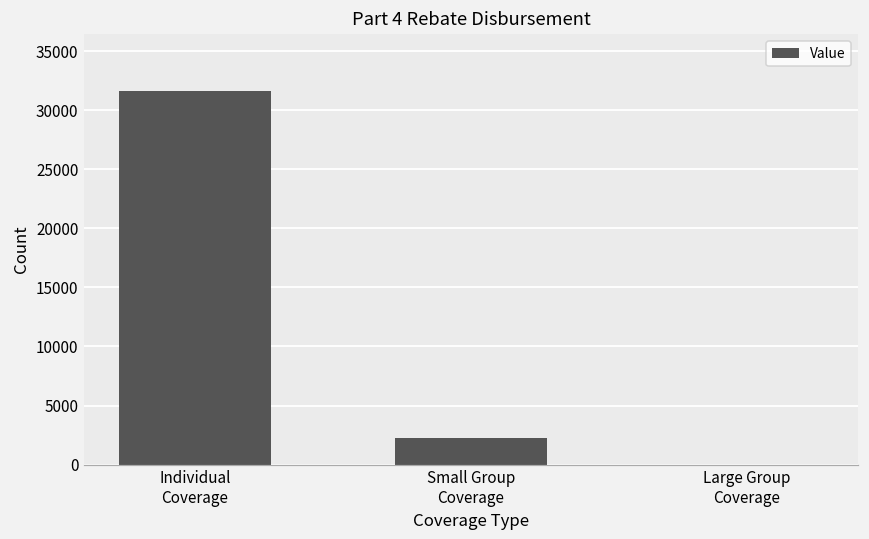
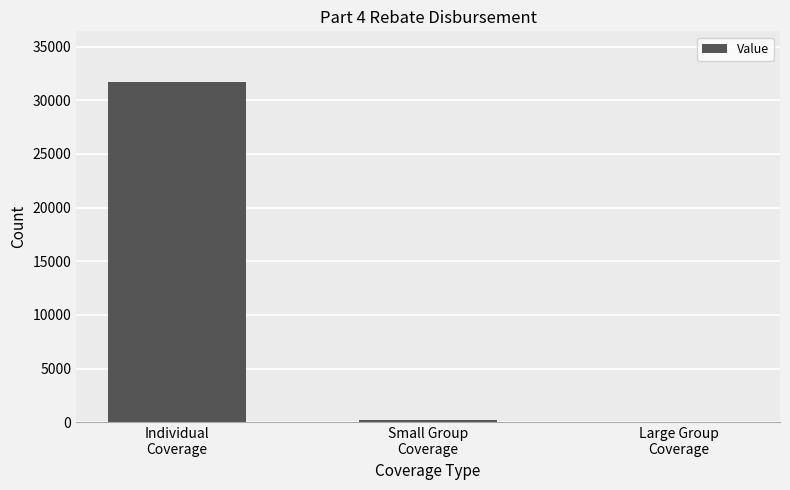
  {
    "Individual Coverage": 31700,
-   "Small Group Coverage": 2200,
+   "Small Group Coverage": 300,
    "Large Group Coverage": 0
  }
